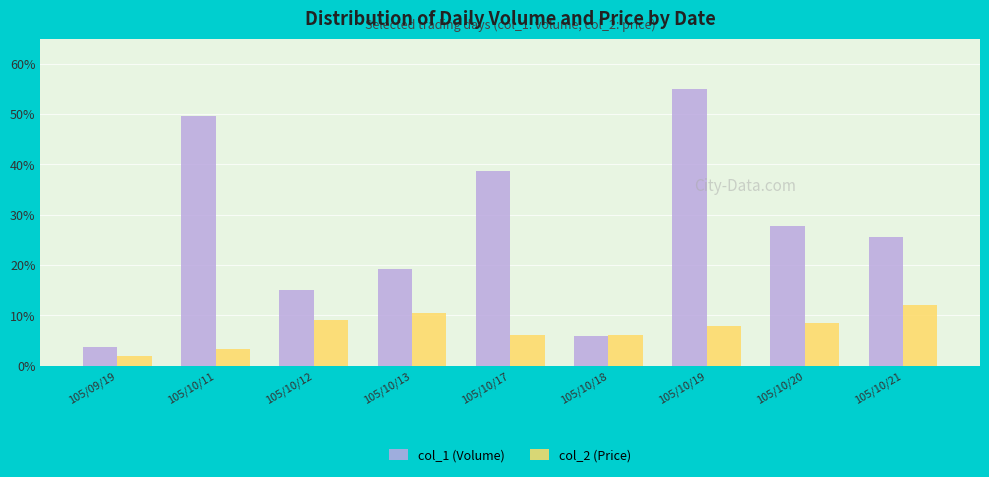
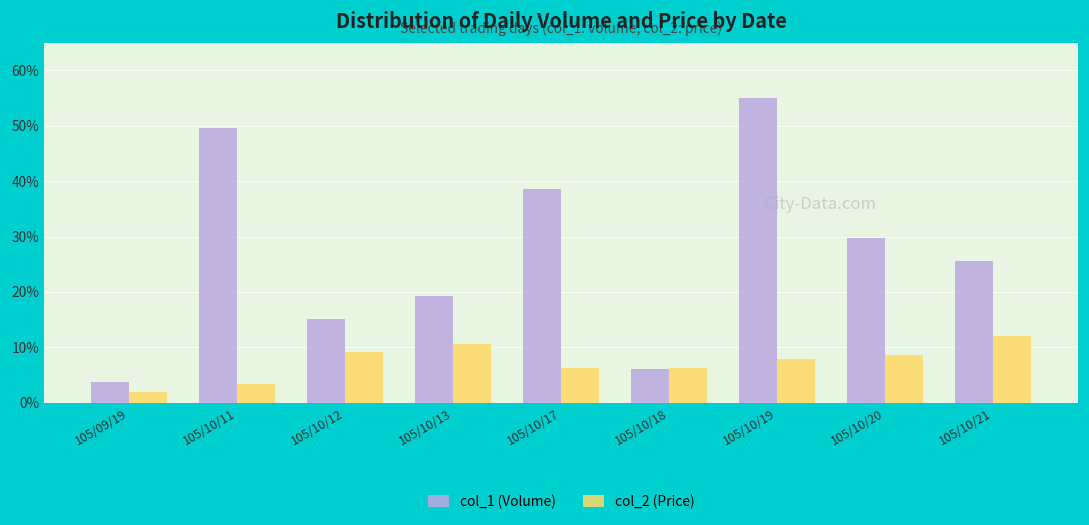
  {
    "col_1 (Volume)": {
      "105/09/19": "4%",
      "105/10/11": "50%",
      "105/10/12": "15%",
      "105/10/13": "19%",
      "105/10/17": "39%",
      "105/10/18": "6%",
      "105/10/19": "55%",
-     "105/10/20": "28%",
+     "105/10/20": "30%",
      "105/10/21": "26%"
    },
    "col_2 (Price)": {
      "105/09/19": "2%",
      "105/10/11": "3%",
      "105/10/12": "9%",
      "105/10/13": "11%",
      "105/10/17": "6%",
      "105/10/18": "6%",
      "105/10/19": "8%",
      "105/10/20": "9%",
      "105/10/21": "12%"
    }
  }
